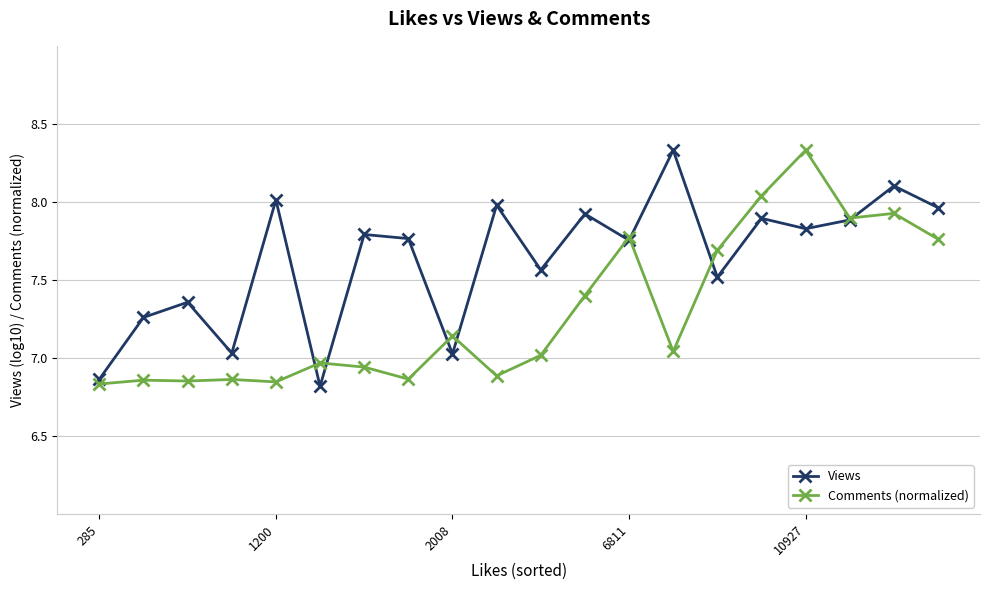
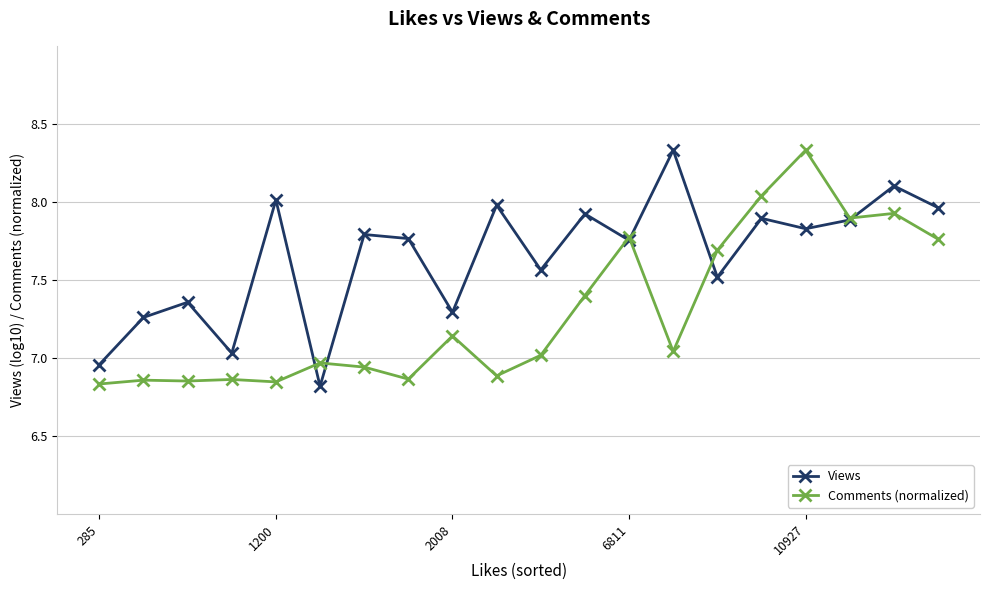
  {
    "Views": {
-     "285": 6.86,
+     "285": 6.96,
      "1200": 8.01,
-     "2008": 7.03,
+     "2008": 7.29,
      "6811": 7.75,
      "10927": 7.83
    },
    "Comments (normalized)": {
      "285": 6.83,
      "1200": 6.85,
      "2008": 7.14,
      "6811": 7.77,
      "10927": 8.33
    }
  }
